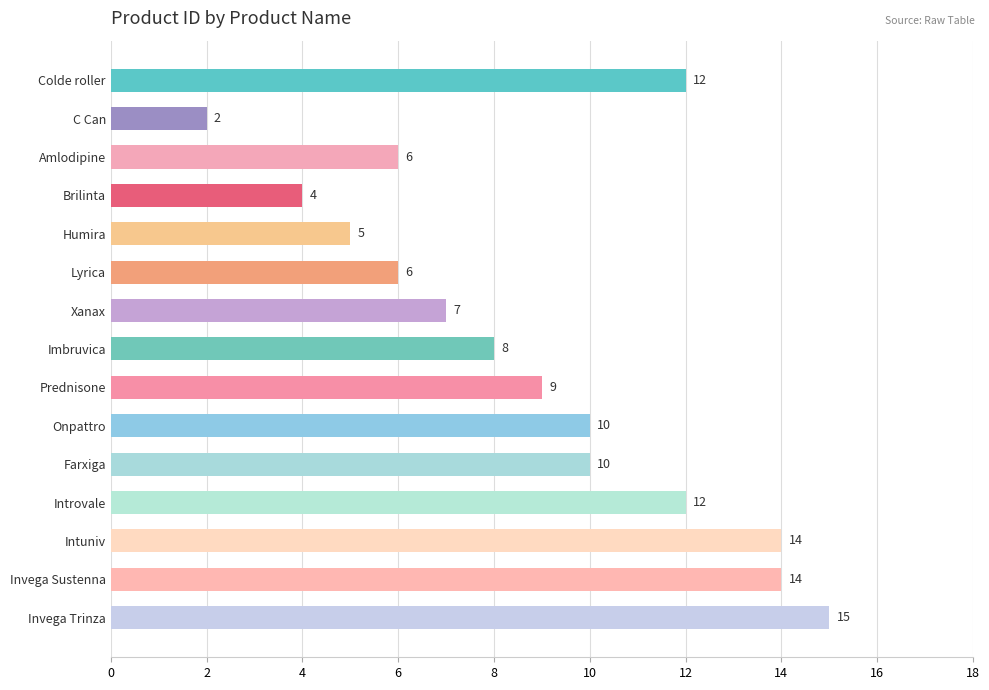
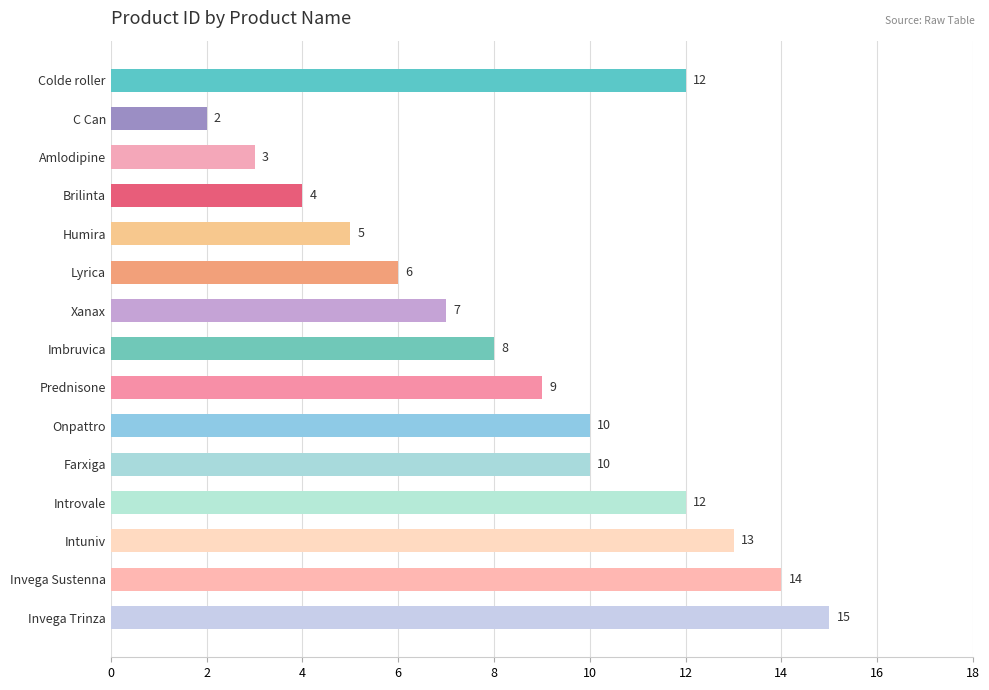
  {
    "Colde roller": 12,
    "C Can": 2,
-   "Amlodipine": 6,
+   "Amlodipine": 3,
    "Brilinta": 4,
    "Humira": 5,
    "Lyrica": 6,
    "Xanax": 7,
    "Imbruvica": 8,
    "Prednisone": 9,
    "Onpattro": 10,
    "Farxiga": 10,
    "Introvale": 12,
-   "Intuniv": 14,
+   "Intuniv": 13,
    "Invega Sustenna": 14,
    "Invega Trinza": 15
  }
